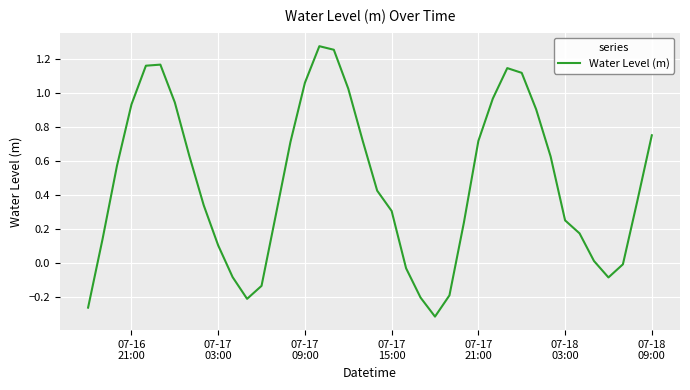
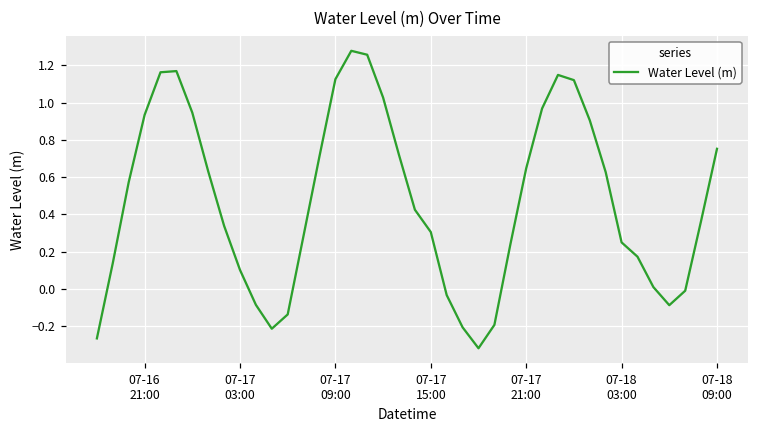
  {
    "07-16 21:00": 0.93,
    "07-17 03:00": 0.10,
-   "07-17 09:00": 1.06,
+   "07-17 09:00": 1.13,
    "07-17 15:00": 0.31,
-   "07-17 21:00": 0.72,
+   "07-17 21:00": 0.65,
    "07-18 03:00": 0.25,
    "07-18 09:00": 0.75
  }
